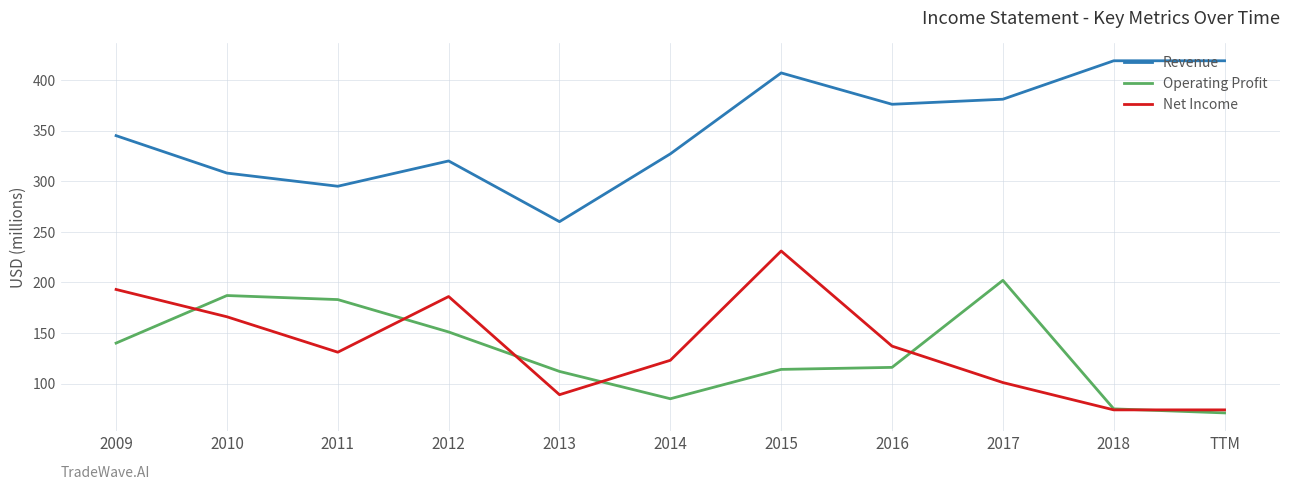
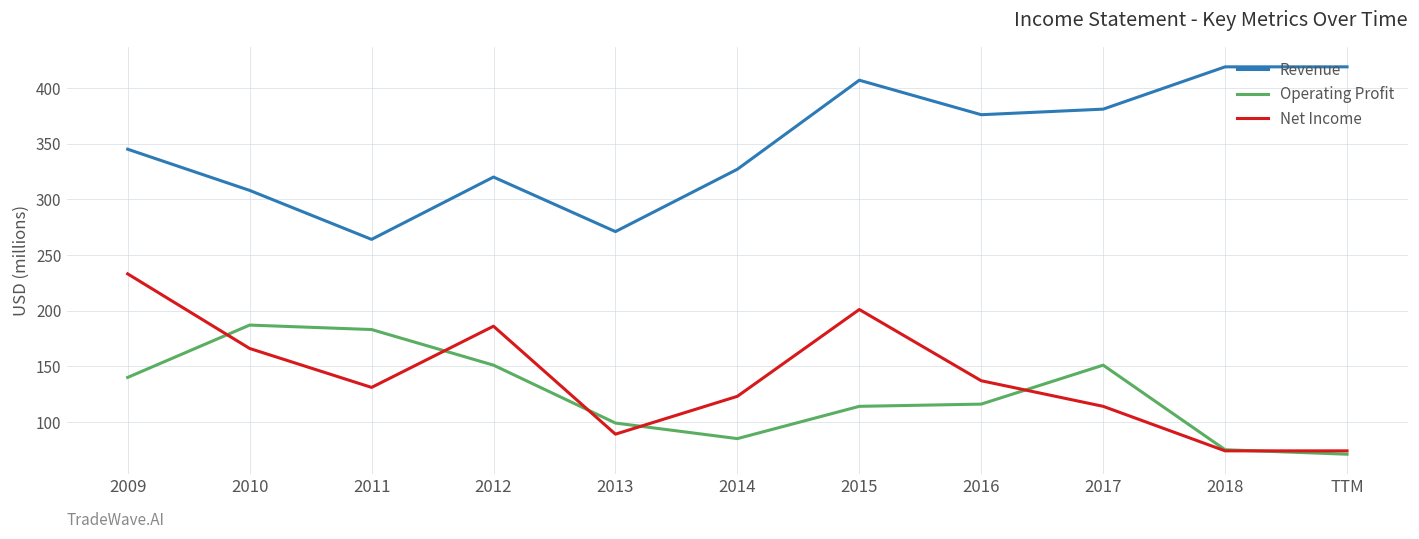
  {
    "Revenue": {
      "2009": 345,
      "2010": 308,
-     "2011": 295,
+     "2011": 264,
      "2012": 320,
-     "2013": 260,
+     "2013": 271,
      "2014": 327,
      "2015": 407,
      "2016": 376,
      "2017": 381,
      "2018": 419,
      "TTM": 419
    },
    "Operating Profit": {
      "2009": 140,
      "2010": 187,
      "2011": 183,
      "2012": 151,
-     "2013": 112,
+     "2013": 99,
      "2014": 85,
      "2015": 114,
      "2016": 116,
-     "2017": 202,
+     "2017": 151,
      "TTM": 71
    },
    "Net Income": {
-     "2009": 193,
+     "2009": 233,
      "2010": 166,
      "2011": 131,
      "2012": 186,
      "2013": 89,
      "2014": 123,
-     "2015": 231,
+     "2015": 201,
      "2016": 137,
-     "2017": 101,
+     "2017": 114,
      "TTM": 74
    }
  }
